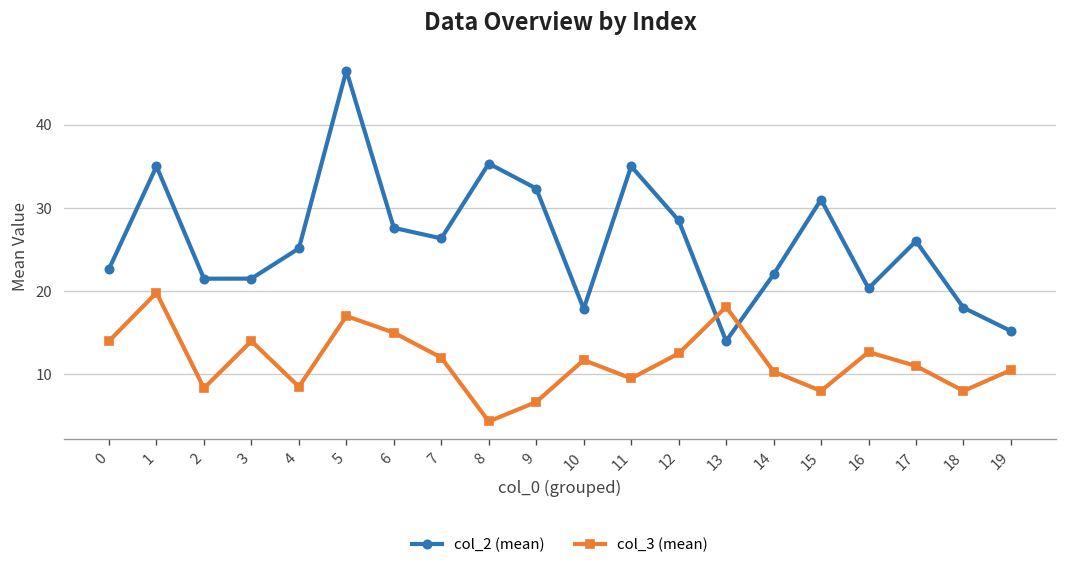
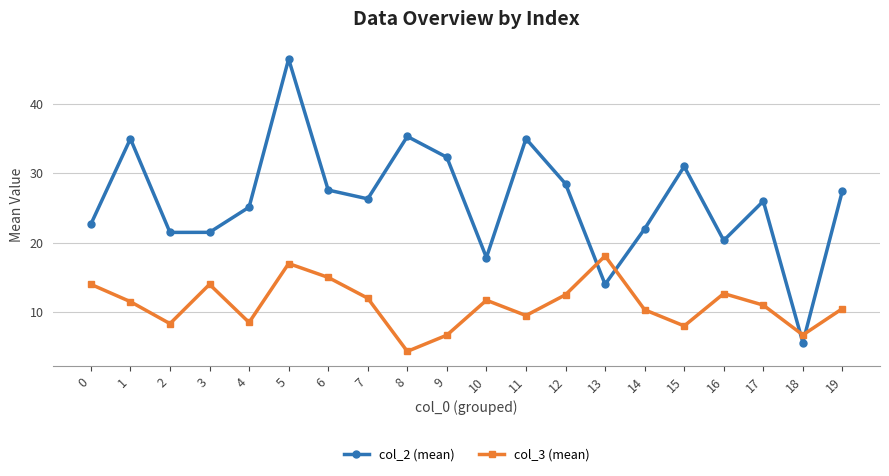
  {
    "col_2 (mean)": {
      "0": 23,
      "1": 35,
      "2": 21,
      "3": 22,
      "4": 25,
      "5": 47,
      "6": 28,
      "7": 26,
      "8": 35,
      "9": 32,
      "10": 18,
      "11": 35,
      "12": 29,
      "13": 14,
      "14": 22,
      "15": 31,
      "16": 20,
      "17": 26,
-     "18": 18,
-     "19": 15
+     "18": 6,
+     "19": 28
    },
    "col_3 (mean)": {
      "0": 14,
-     "1": 20,
+     "1": 12,
      "2": 8,
      "3": 14,
      "4": 9,
      "5": 17,
      "6": 15,
      "7": 12,
      "8": 4,
      "9": 7,
      "10": 12,
      "11": 10,
      "12": 13,
      "13": 18,
      "14": 10,
      "15": 8,
      "16": 13,
      "17": 11,
-     "18": 8,
+     "18": 7,
      "19": 11
    }
  }
